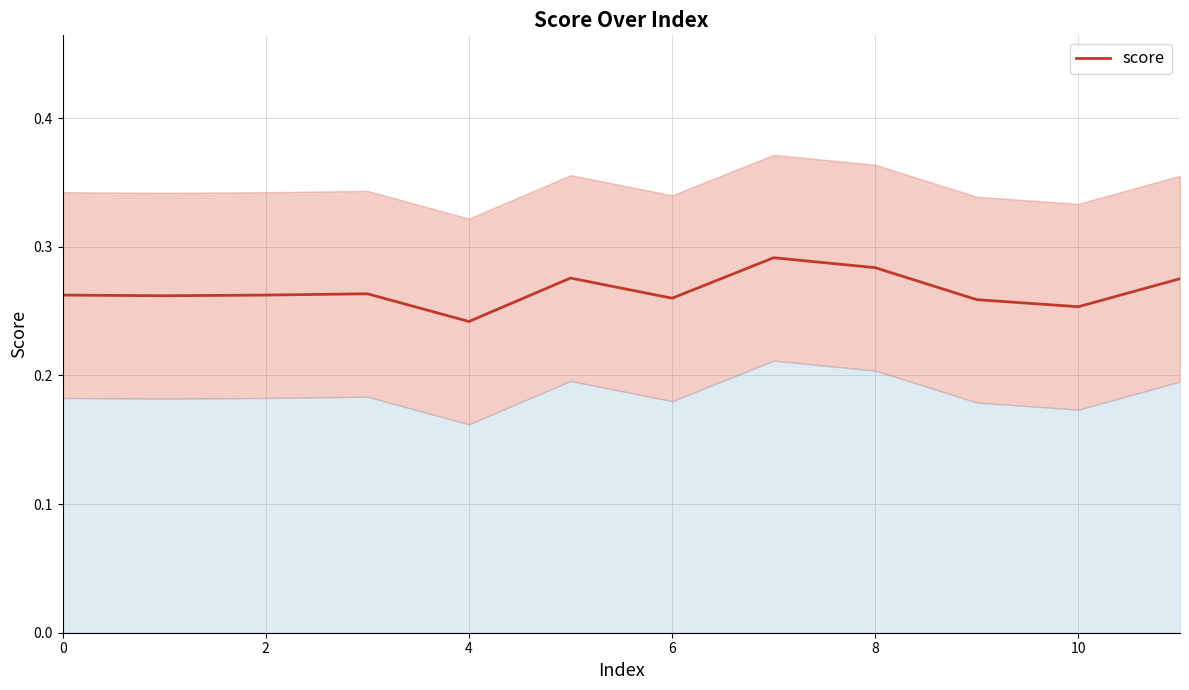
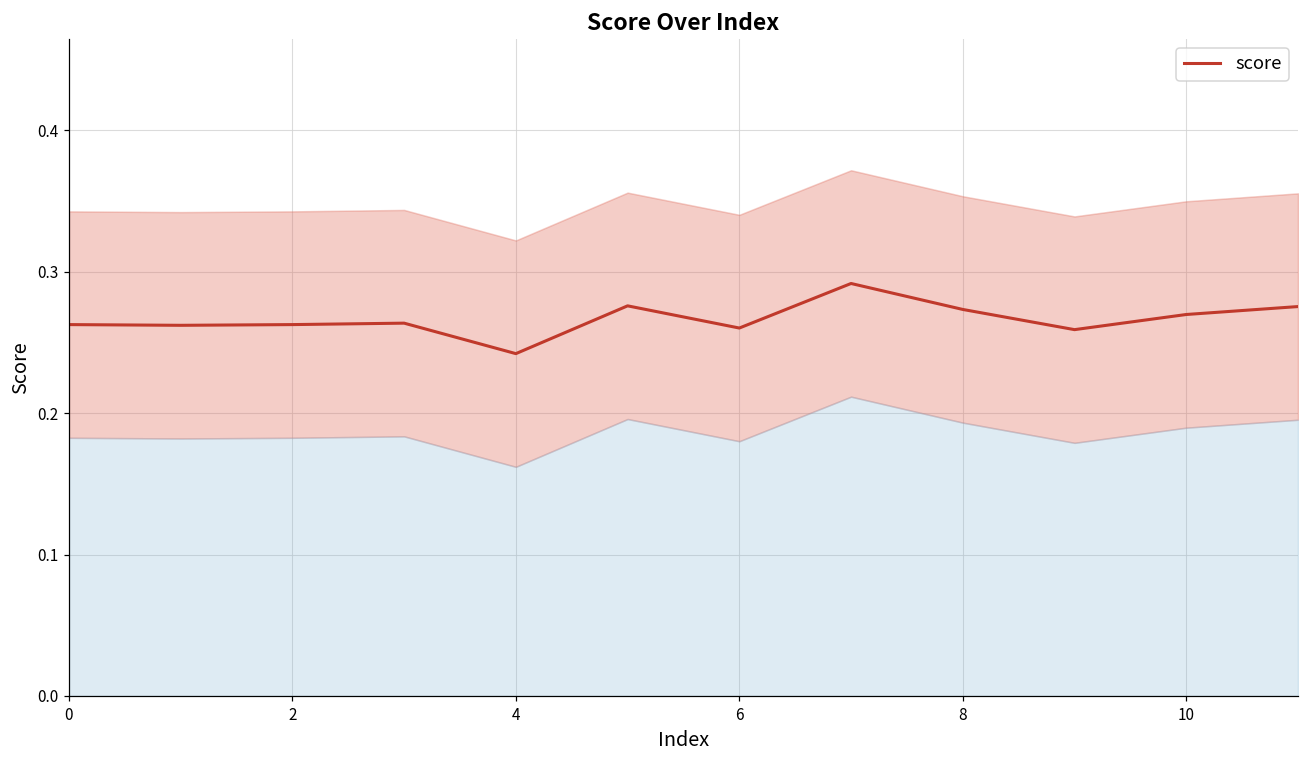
  {
    "score": {
      "0": 0.262,
      "2": 0.262,
      "4": 0.242,
      "6": 0.260,
-     "8": 0.284,
-     "10": 0.253
+     "8": 0.273,
+     "10": 0.270
    }
  }
